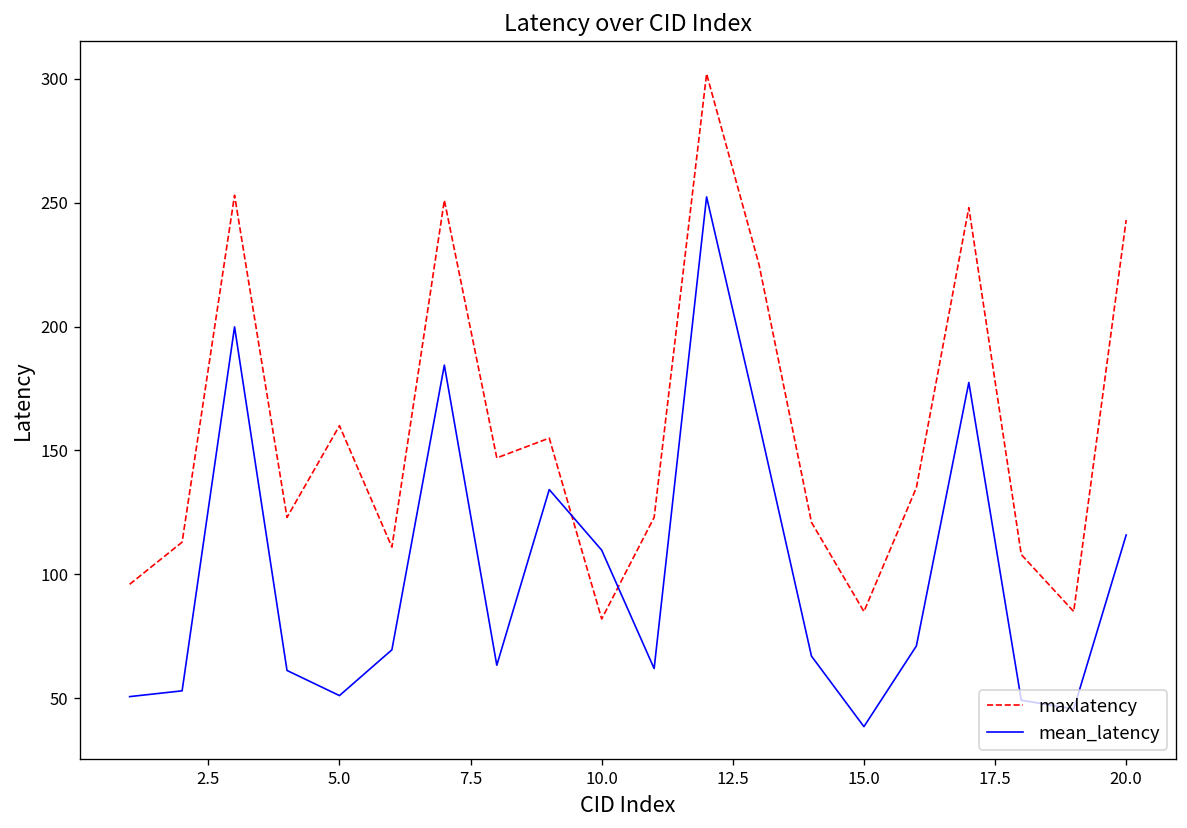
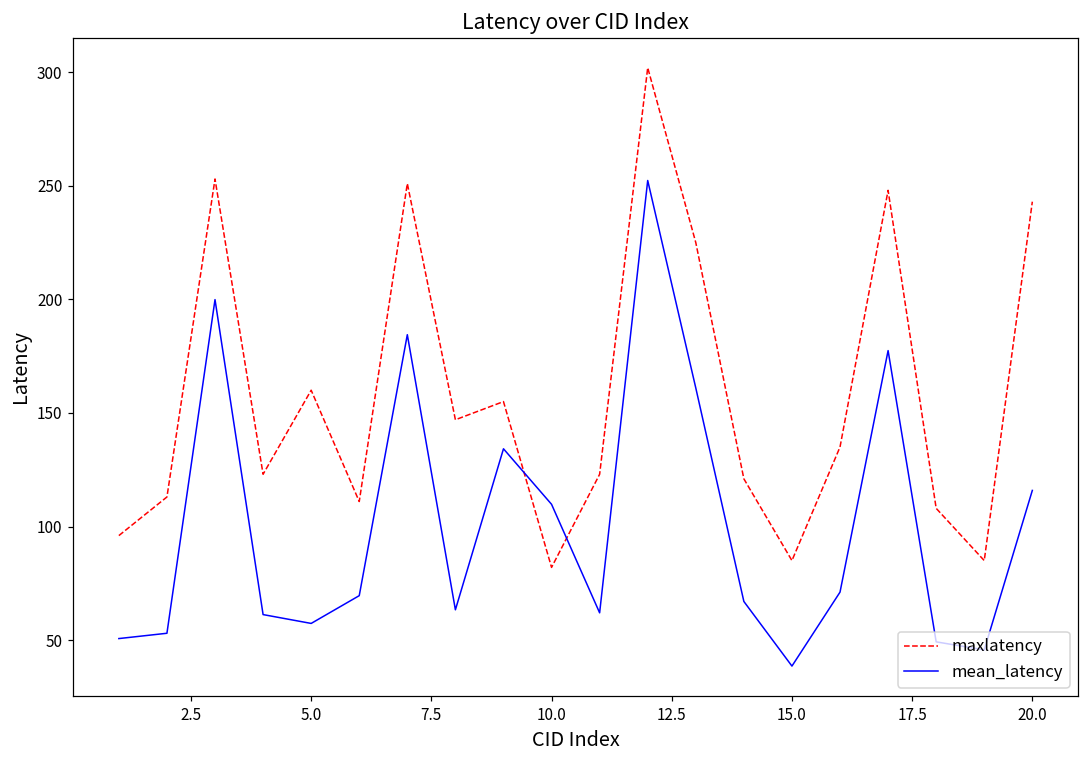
  {
    "maxlatency": {
      "5.0": 160,
      "10.0": 82,
      "15.0": 85,
      "20.0": 243
    },
    "mean_latency": {
-     "5.0": 51,
+     "5.0": 57,
      "10.0": 110,
      "15.0": 39,
      "20.0": 116
    }
  }
